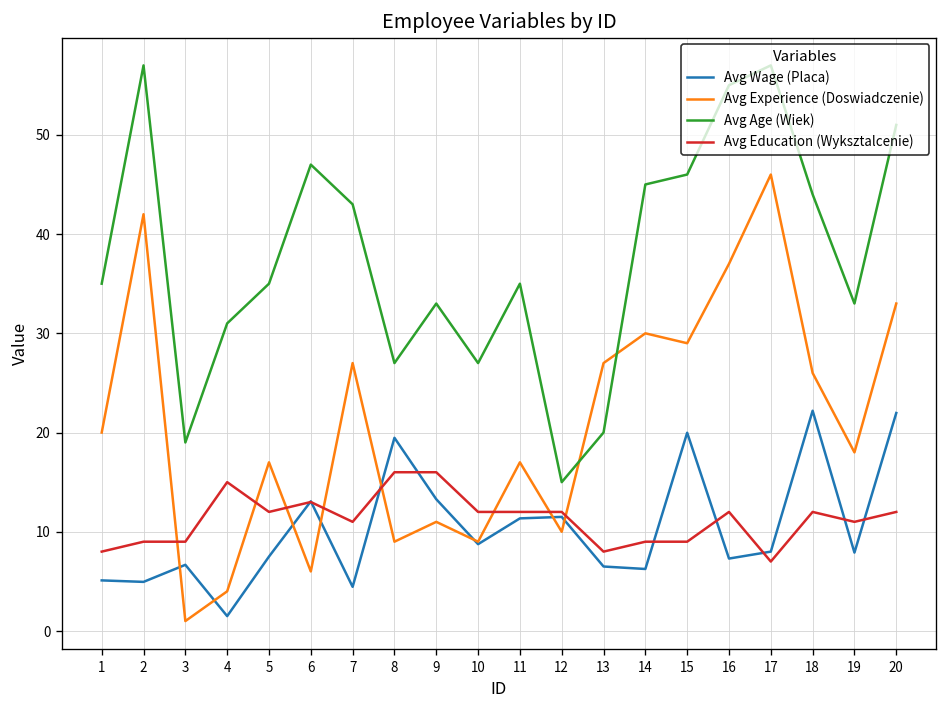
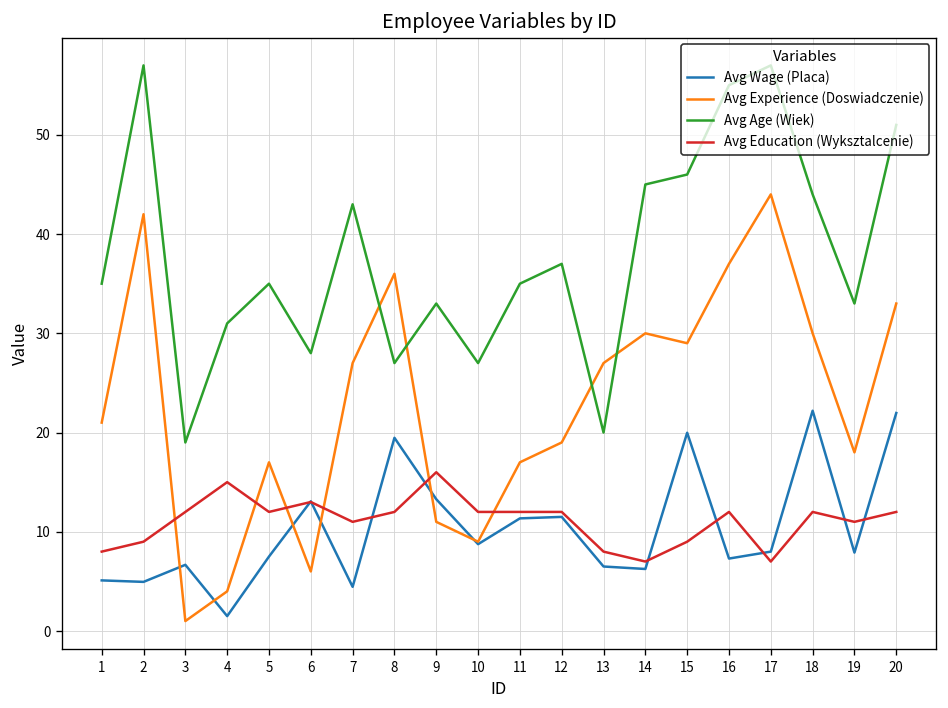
  {
    "Avg Wage (Placa)": {
      "1": 5,
      "2": 5,
      "3": 7,
      "4": 2,
      "5": 8,
      "7": 4,
      "8": 19,
      "9": 13,
      "11": 11,
      "12": 12,
      "13": 7,
      "14": 6,
      "15": 20,
      "16": 7,
      "17": 8,
      "18": 22,
      "19": 8,
      "20": 22
    },
    "Avg Experience (Doswiadczenie)": {
-     "1": 20,
+     "1": 21,
      "2": 42,
      "3": 1,
      "4": 4,
      "5": 17,
      "6": 6,
      "7": 27,
-     "8": 9,
+     "8": 36,
      "9": 11,
      "11": 17,
-     "12": 10,
+     "12": 19,
      "13": 27,
      "14": 30,
      "15": 29,
      "16": 37,
-     "17": 46,
-     "18": 26,
+     "17": 44,
+     "18": 30,
      "19": 18,
      "20": 33
    },
    "Avg Age (Wiek)": {
      "1": 35,
      "2": 57,
      "3": 19,
      "4": 31,
      "5": 35,
-     "6": 47,
+     "6": 28,
      "7": 43,
      "8": 27,
      "9": 33,
      "10": 27,
      "11": 35,
-     "12": 15,
+     "12": 37,
      "13": 20,
      "14": 45,
      "15": 46,
      "18": 44,
      "19": 33
    },
    "Avg Education (Wyksztalcenie)": {
      "1": 8,
      "2": 9,
-     "3": 9,
+     "3": 12,
      "4": 15,
      "5": 12,
      "7": 11,
-     "8": 16,
+     "8": 12,
      "9": 16,
      "10": 12,
      "11": 12,
      "12": 12,
      "13": 8,
-     "14": 9,
+     "14": 7,
      "15": 9,
      "16": 12,
      "17": 7,
      "18": 12,
      "19": 11,
      "20": 12
    }
  }
